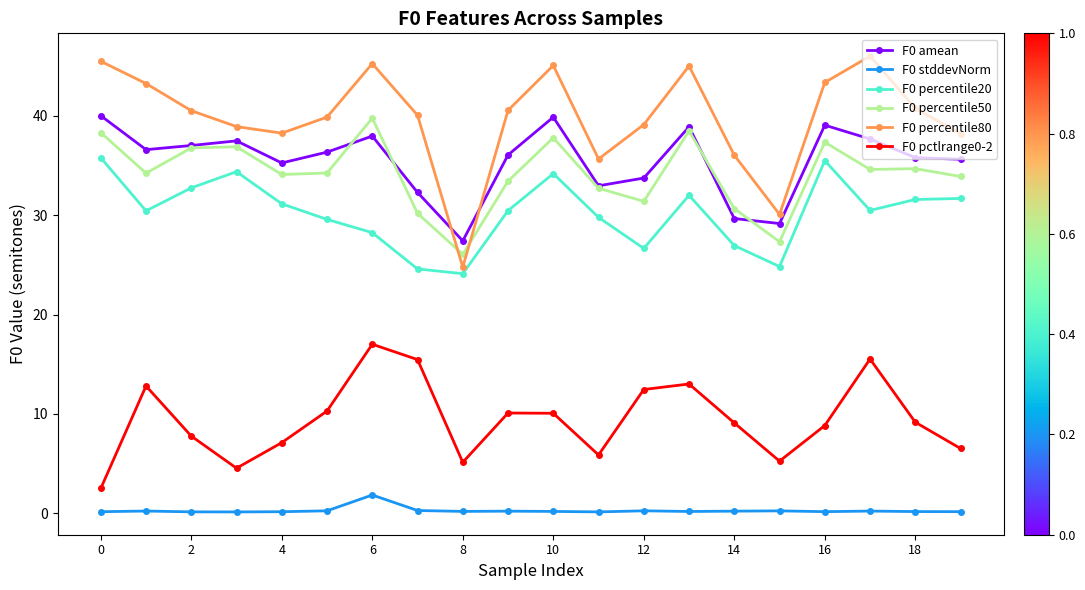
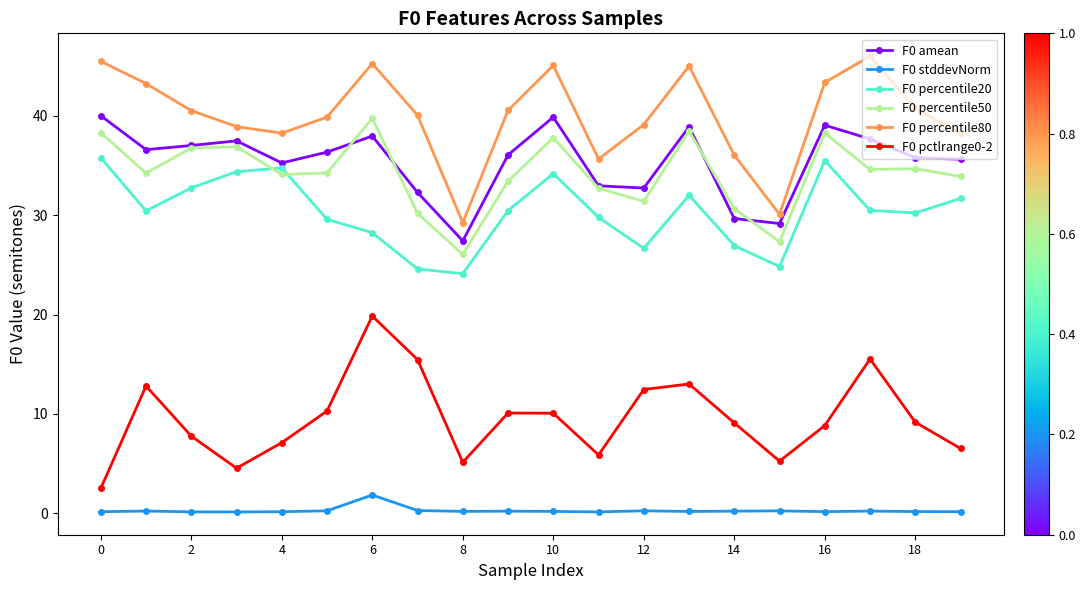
  {
    "F0 amean": {
      "0": 40,
      "4": 35,
      "6": 38,
      "8": 27,
      "10": 40,
-     "12": 34,
+     "12": 33,
      "14": 30,
      "16": 39
    },
    "F0 stddevNorm": {
      "0": 0,
      "2": 0,
      "4": 0,
      "6": 2,
      "8": 0,
      "10": 0,
      "12": 0,
      "14": 0,
      "16": 0,
      "18": 0
    },
    "F0 percentile20": {
      "0": 36,
      "2": 33,
-     "4": 31,
+     "4": 35,
      "6": 28,
      "8": 24,
      "10": 34,
      "12": 27,
      "14": 27,
      "16": 35,
-     "18": 32
+     "18": 30
    },
    "F0 percentile50": {
      "0": 38,
      "4": 34,
      "6": 40,
      "8": 26,
      "10": 38,
      "12": 31,
      "14": 31,
-     "16": 37,
+     "16": 38,
      "18": 35
    },
    "F0 percentile80": {
      "0": 45,
      "2": 41,
      "4": 38,
      "6": 45,
-     "8": 25,
+     "8": 29,
      "10": 45,
      "12": 39,
      "14": 36,
      "16": 43
    },
    "F0 pctlrange0-2": {
      "0": 2,
      "2": 8,
      "4": 7,
-     "6": 17,
+     "6": 20,
      "8": 5,
      "10": 10,
      "12": 12,
      "14": 9,
      "16": 9,
      "18": 9
    }
  }
